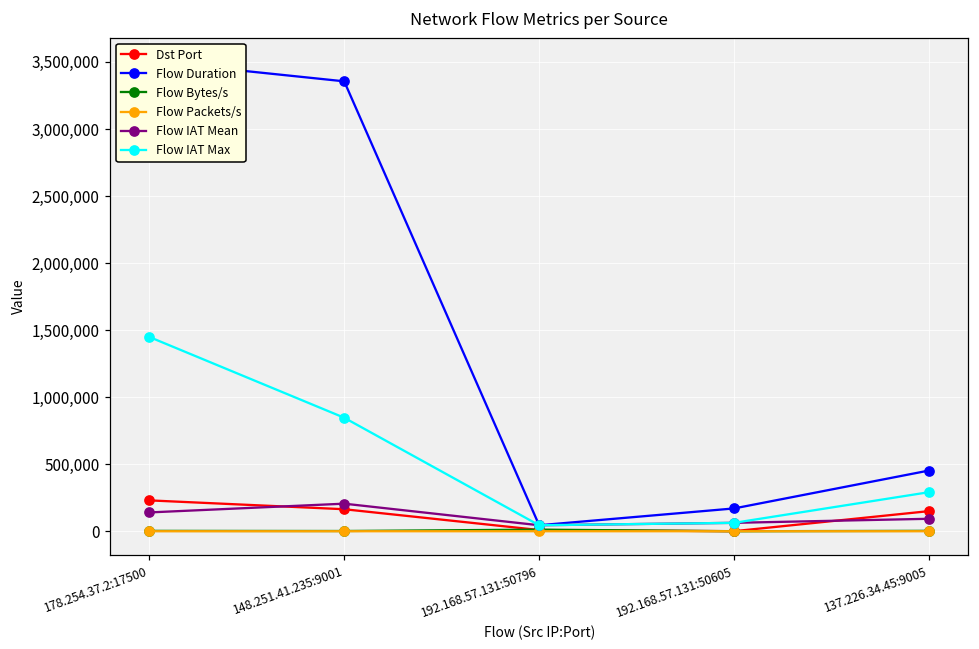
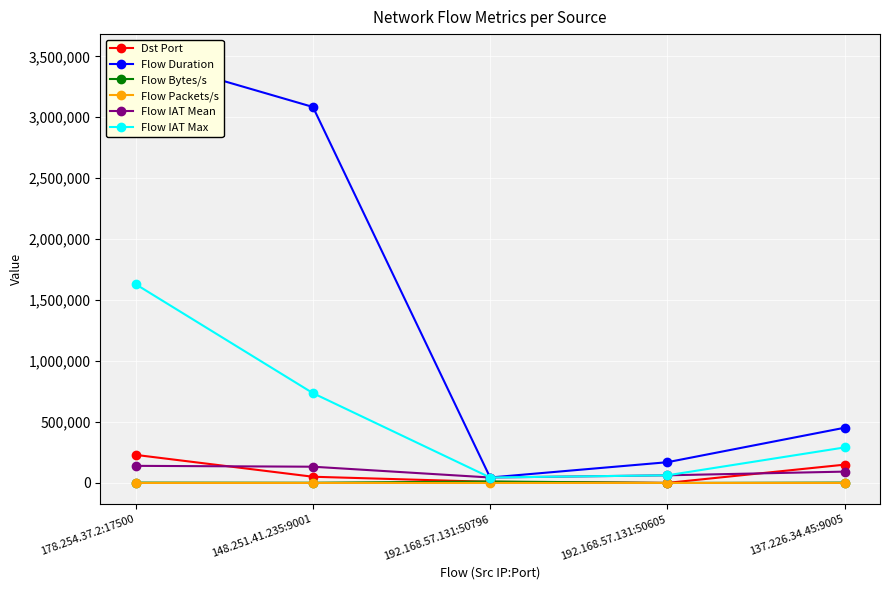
  {
    "Dst Port": {
      "178.254.37.2:17500": "230,000",
-     "148.251.41.235:9001": "160,000",
+     "148.251.41.235:9001": "50,000",
      "137.226.34.45:9005": "150,000"
    },
    "Flow Duration": {
-     "148.251.41.235:9001": "3,360,000",
+     "148.251.41.235:9001": "3,080,000",
      "192.168.57.131:50605": "170,000",
      "137.226.34.45:9005": "450,000"
    },
    "Flow IAT Mean": {
      "178.254.37.2:17500": "140,000",
-     "148.251.41.235:9001": "210,000",
+     "148.251.41.235:9001": "130,000",
      "137.226.34.45:9005": "90,000"
    },
    "Flow IAT Max": {
-     "178.254.37.2:17500": "1,450,000",
-     "148.251.41.235:9001": "850,000",
+     "178.254.37.2:17500": "1,630,000",
+     "148.251.41.235:9001": "740,000",
      "137.226.34.45:9005": "290,000"
    }
  }
